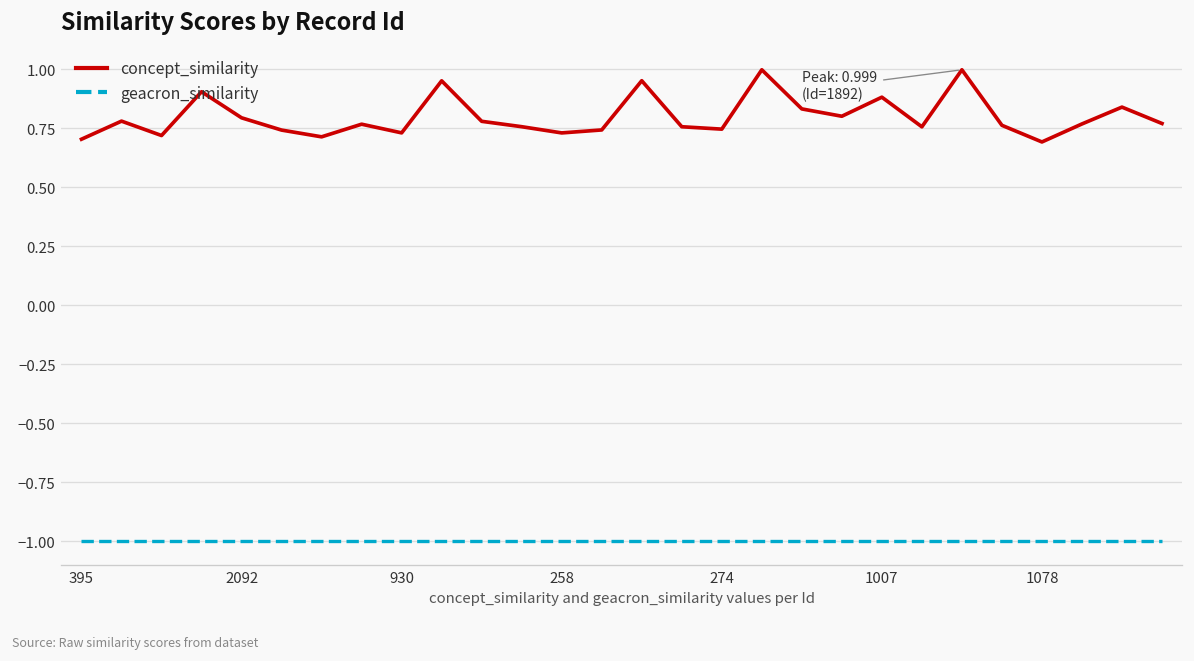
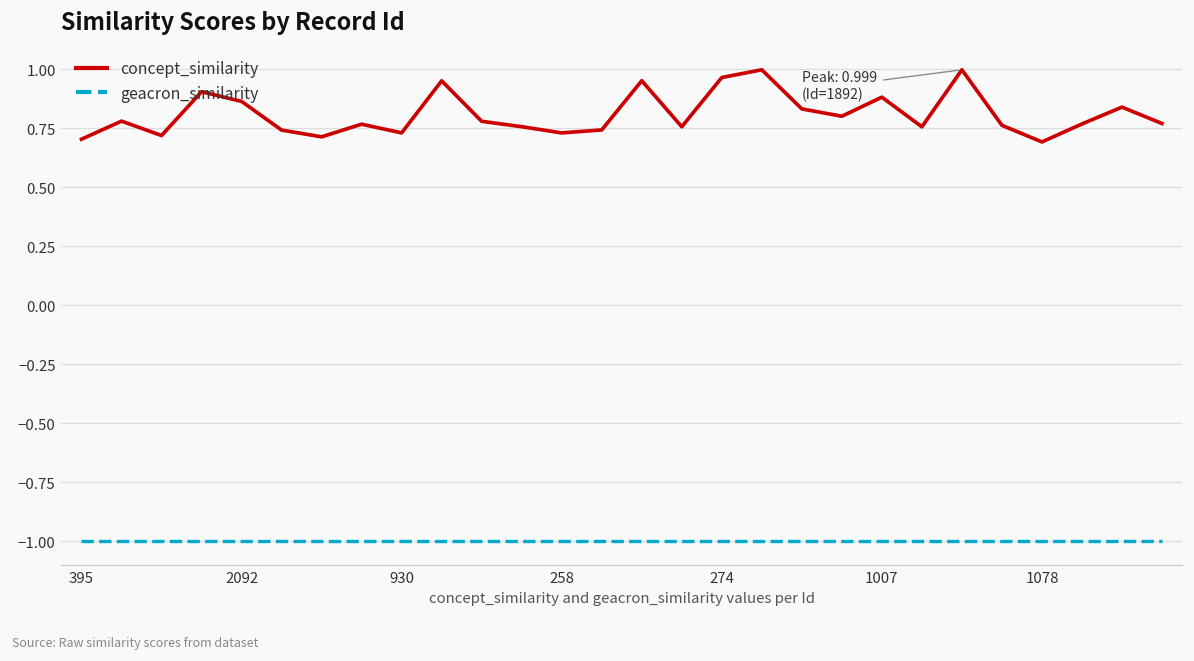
  {
    "concept_similarity": {
      "395": 0.70,
-     "2092": 0.80,
+     "2092": 0.86,
      "930": 0.73,
      "258": 0.73,
-     "274": 0.75,
+     "274": 0.97,
      "1078": 0.69
    },
    "geacron_similarity": {
      "395": -1.00,
      "2092": -1.00,
      "930": -1.00,
      "258": -1.00,
      "274": -1.00,
      "1007": -1.00,
      "1078": -1.00
    }
  }
